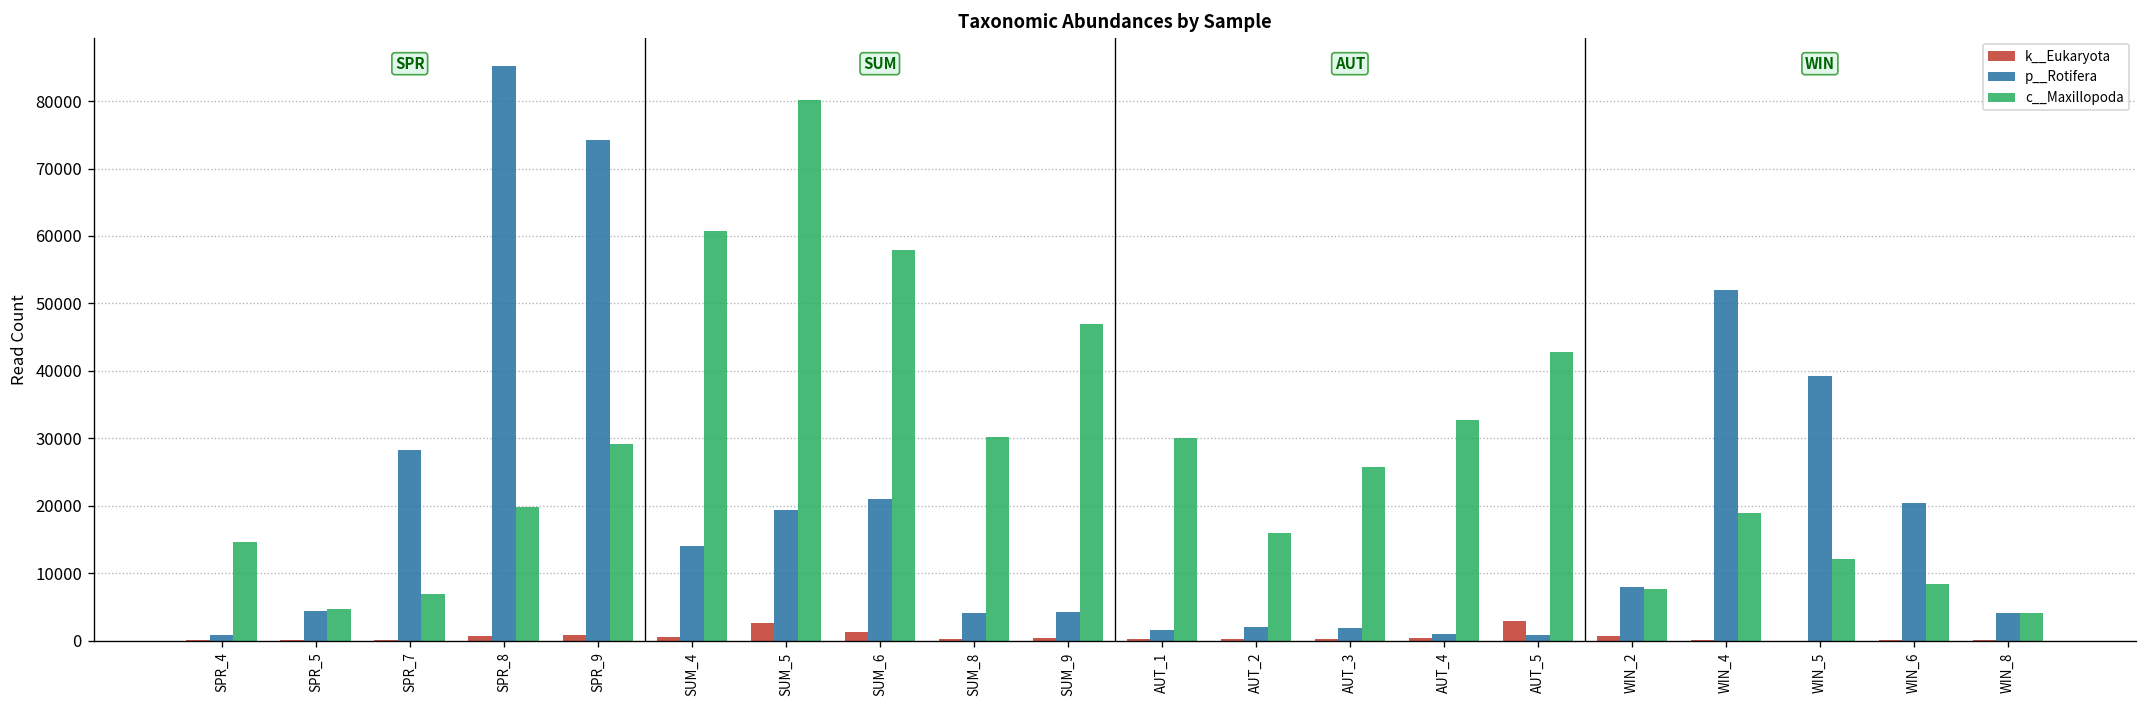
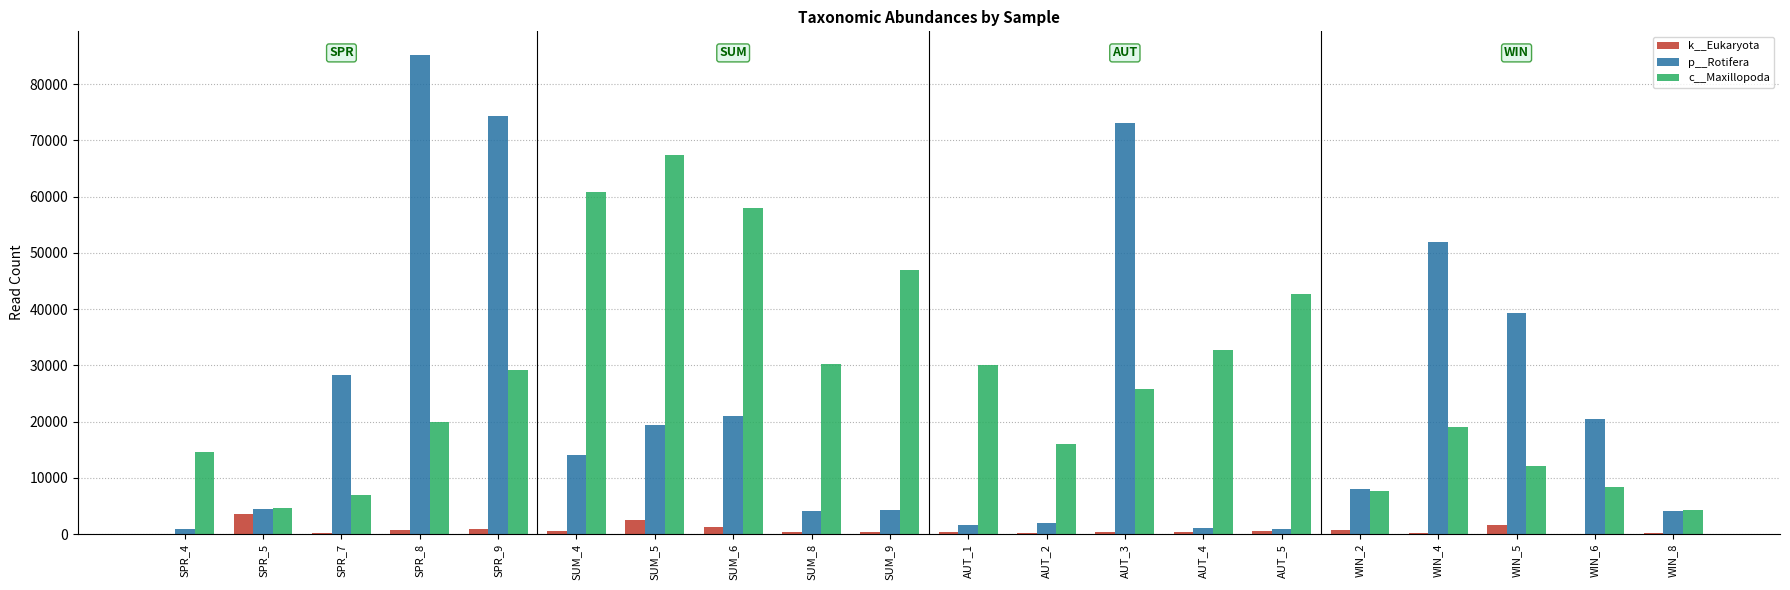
  {
    "k__Eukaryota": {
-     "SPR_5": 0,
+     "SPR_5": 3000,
      "SPR_8": 1000,
      "SPR_9": 1000,
      "SUM_4": 1000,
      "SUM_5": 3000,
      "SUM_6": 1000,
-     "AUT_5": 3000,
+     "AUT_5": 0,
      "WIN_2": 1000,
-     "WIN_5": 0
+     "WIN_5": 2000
    },
    "p__Rotifera": {
      "SPR_4": 1000,
      "SPR_5": 4000,
      "SPR_7": 28000,
      "SPR_8": 85000,
      "SPR_9": 74000,
      "SUM_4": 14000,
      "SUM_5": 19000,
      "SUM_6": 21000,
      "SUM_8": 4000,
      "SUM_9": 4000,
      "AUT_1": 2000,
      "AUT_2": 2000,
-     "AUT_3": 2000,
+     "AUT_3": 73000,
      "AUT_4": 1000,
      "AUT_5": 1000,
      "WIN_2": 8000,
      "WIN_4": 52000,
      "WIN_5": 39000,
      "WIN_6": 20000,
      "WIN_8": 4000
    },
    "c__Maxillopoda": {
      "SPR_4": 15000,
      "SPR_5": 5000,
      "SPR_7": 7000,
      "SPR_8": 20000,
      "SPR_9": 29000,
      "SUM_4": 61000,
-     "SUM_5": 80000,
+     "SUM_5": 67000,
      "SUM_6": 58000,
      "SUM_8": 30000,
      "SUM_9": 47000,
      "AUT_1": 30000,
      "AUT_2": 16000,
      "AUT_3": 26000,
      "AUT_4": 33000,
      "AUT_5": 43000,
      "WIN_2": 8000,
      "WIN_4": 19000,
      "WIN_5": 12000,
      "WIN_6": 8000,
      "WIN_8": 4000
    }
  }
